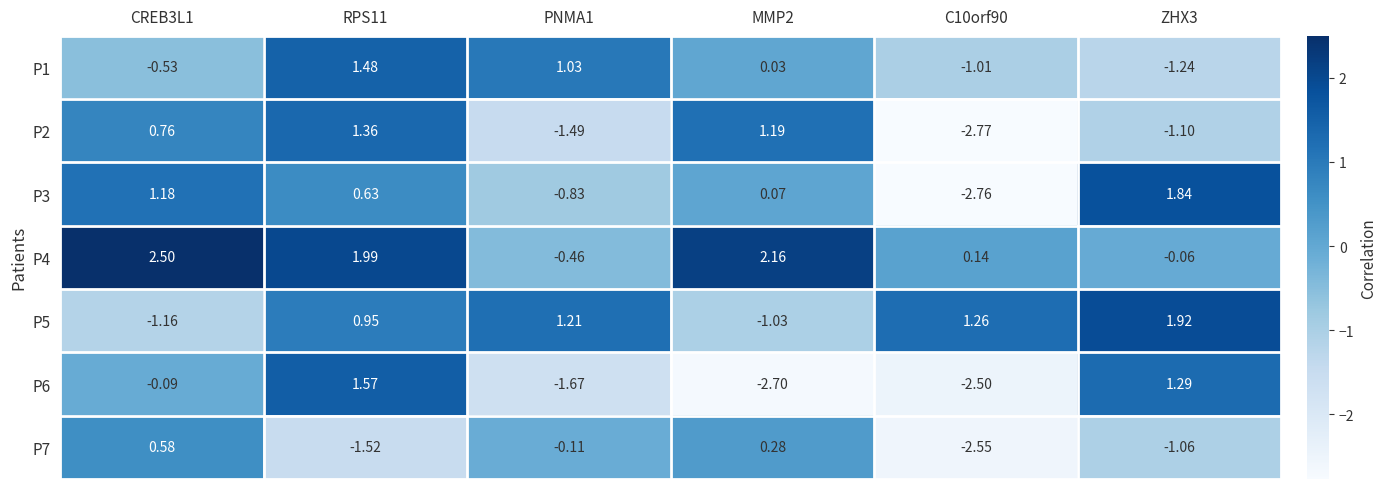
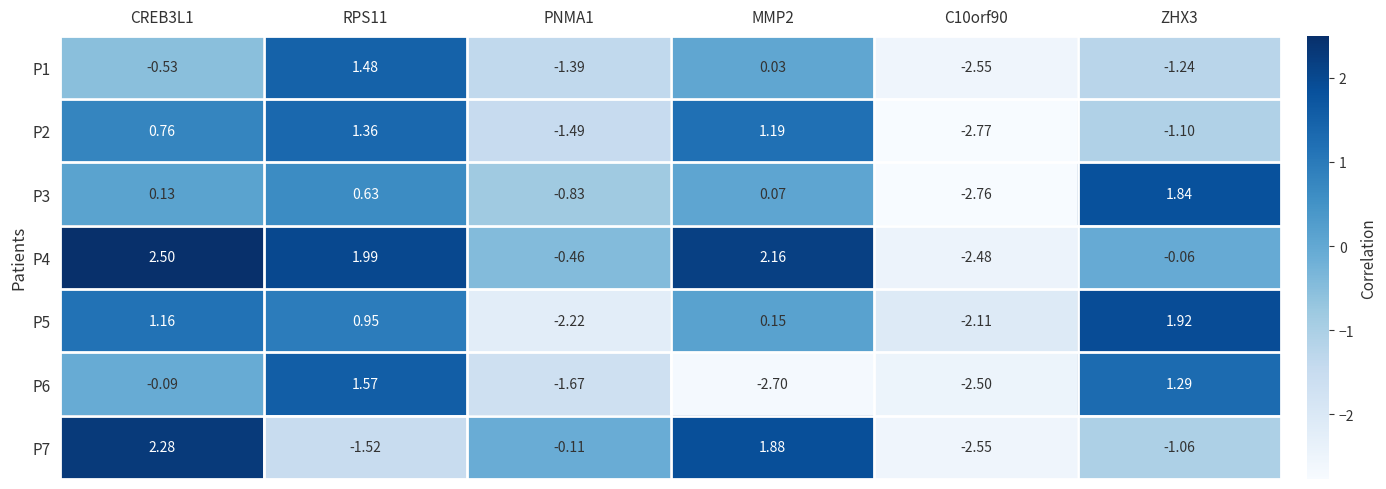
  {
    "P1": {
      "CREB3L1": -0.53,
      "RPS11": 1.48,
-     "PNMA1": 1.03,
+     "PNMA1": -1.39,
      "MMP2": 0.03,
-     "C10orf90": -1.01,
+     "C10orf90": -2.55,
      "ZHX3": -1.24
    },
    "P2": {
      "CREB3L1": 0.76,
      "RPS11": 1.36,
      "PNMA1": -1.49,
      "MMP2": 1.19,
      "C10orf90": -2.77,
      "ZHX3": -1.10
    },
    "P3": {
-     "CREB3L1": 1.18,
+     "CREB3L1": 0.13,
      "RPS11": 0.63,
      "PNMA1": -0.83,
      "MMP2": 0.07,
      "C10orf90": -2.76,
      "ZHX3": 1.84
    },
    "P4": {
      "CREB3L1": 2.50,
      "RPS11": 1.99,
      "PNMA1": -0.46,
      "MMP2": 2.16,
-     "C10orf90": 0.14,
+     "C10orf90": -2.48,
      "ZHX3": -0.06
    },
    "P5": {
-     "CREB3L1": -1.16,
+     "CREB3L1": 1.16,
      "RPS11": 0.95,
-     "PNMA1": 1.21,
-     "MMP2": -1.03,
-     "C10orf90": 1.26,
+     "PNMA1": -2.22,
+     "MMP2": 0.15,
+     "C10orf90": -2.11,
      "ZHX3": 1.92
    },
    "P6": {
      "CREB3L1": -0.09,
      "RPS11": 1.57,
      "PNMA1": -1.67,
      "MMP2": -2.70,
      "C10orf90": -2.50,
      "ZHX3": 1.29
    },
    "P7": {
-     "CREB3L1": 0.58,
+     "CREB3L1": 2.28,
      "RPS11": -1.52,
      "PNMA1": -0.11,
-     "MMP2": 0.28,
+     "MMP2": 1.88,
      "C10orf90": -2.55,
      "ZHX3": -1.06
    }
  }
